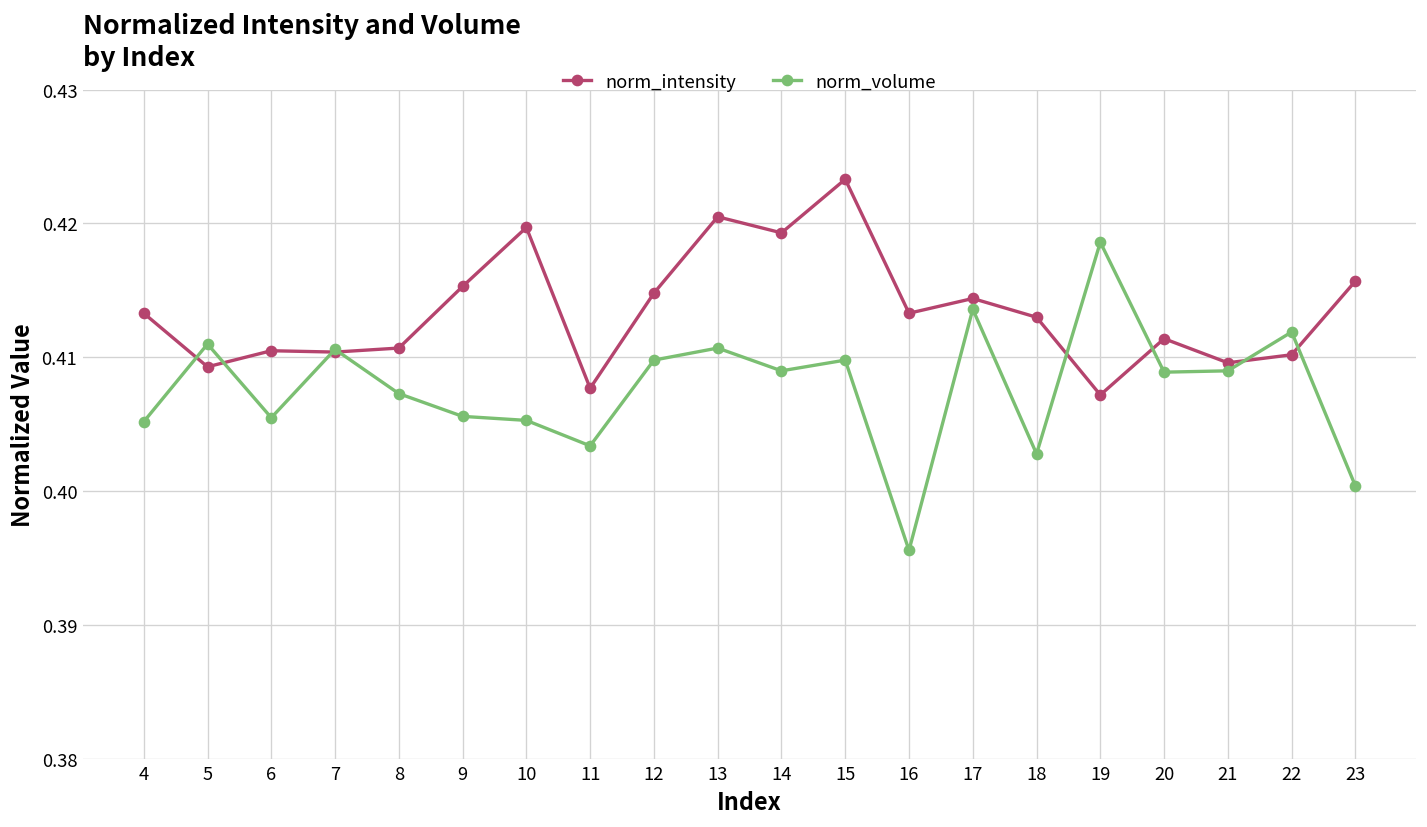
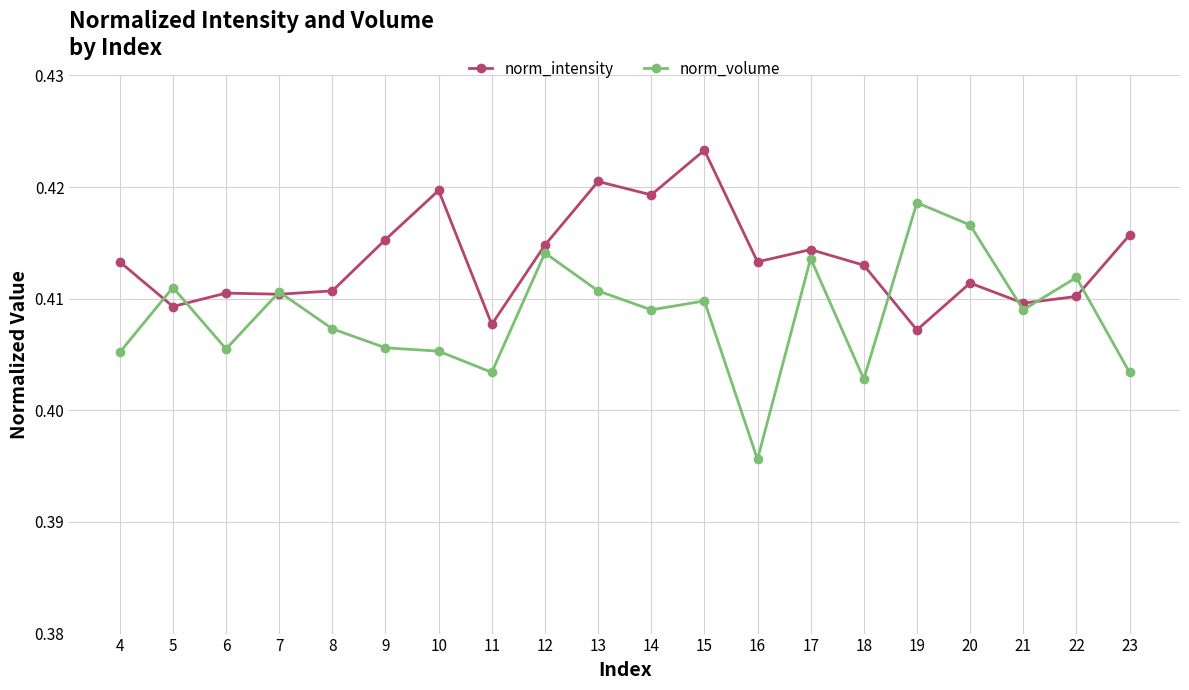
  {
    "norm_intensity": {
      "4": 0.4133,
      "5": 0.4093,
      "6": 0.4105,
      "8": 0.4107,
      "9": 0.4153,
      "10": 0.4197,
      "11": 0.4077,
      "12": 0.4148,
      "13": 0.4205,
      "14": 0.4193,
      "15": 0.4233,
      "16": 0.4133,
      "17": 0.4144,
      "18": 0.4130,
      "19": 0.4072,
      "20": 0.4114,
      "21": 0.4096,
      "22": 0.4102,
      "23": 0.4157
    },
    "norm_volume": {
      "4": 0.4052,
      "5": 0.4110,
      "6": 0.4055,
      "8": 0.4073,
      "9": 0.4056,
      "10": 0.4053,
      "11": 0.4034,
-     "12": 0.4098,
+     "12": 0.4141,
      "13": 0.4107,
      "14": 0.4090,
      "15": 0.4098,
      "16": 0.3956,
      "17": 0.4136,
      "18": 0.4028,
      "19": 0.4186,
-     "20": 0.4089,
+     "20": 0.4166,
      "21": 0.4090,
      "22": 0.4119,
-     "23": 0.4004
+     "23": 0.4034
    }
  }
